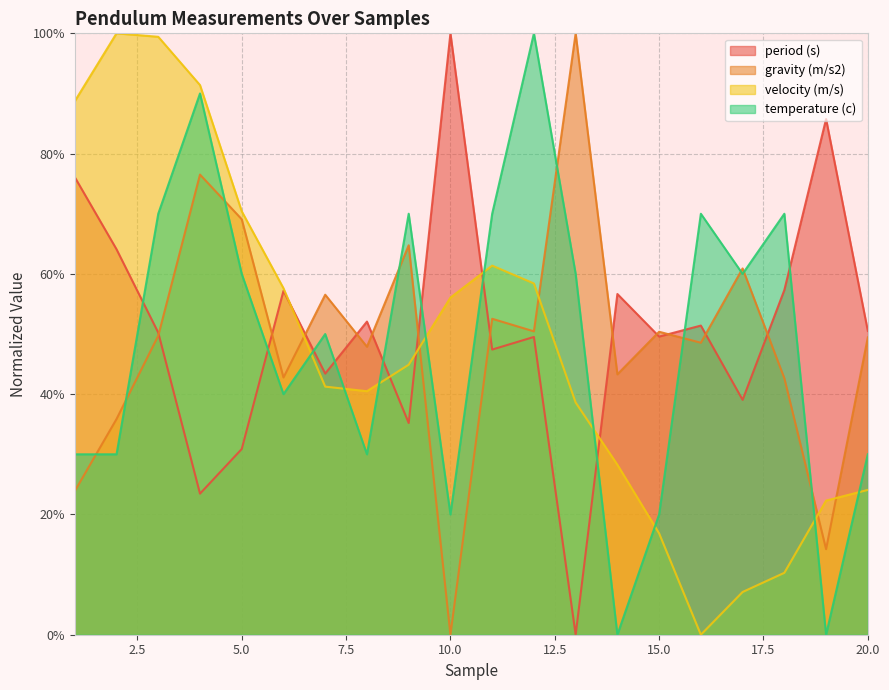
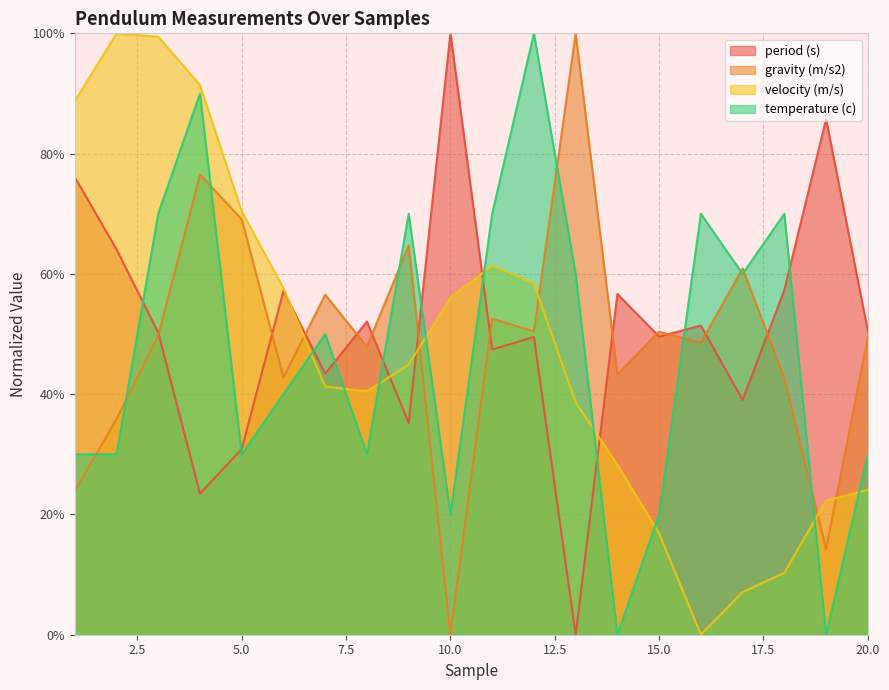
  {
    "temperature (c)": {
-     "5.0": "60%",
+     "5.0": "30%",
      "10.0": "20%",
      "15.0": "20%",
      "20.0": "30%"
    }
  }
